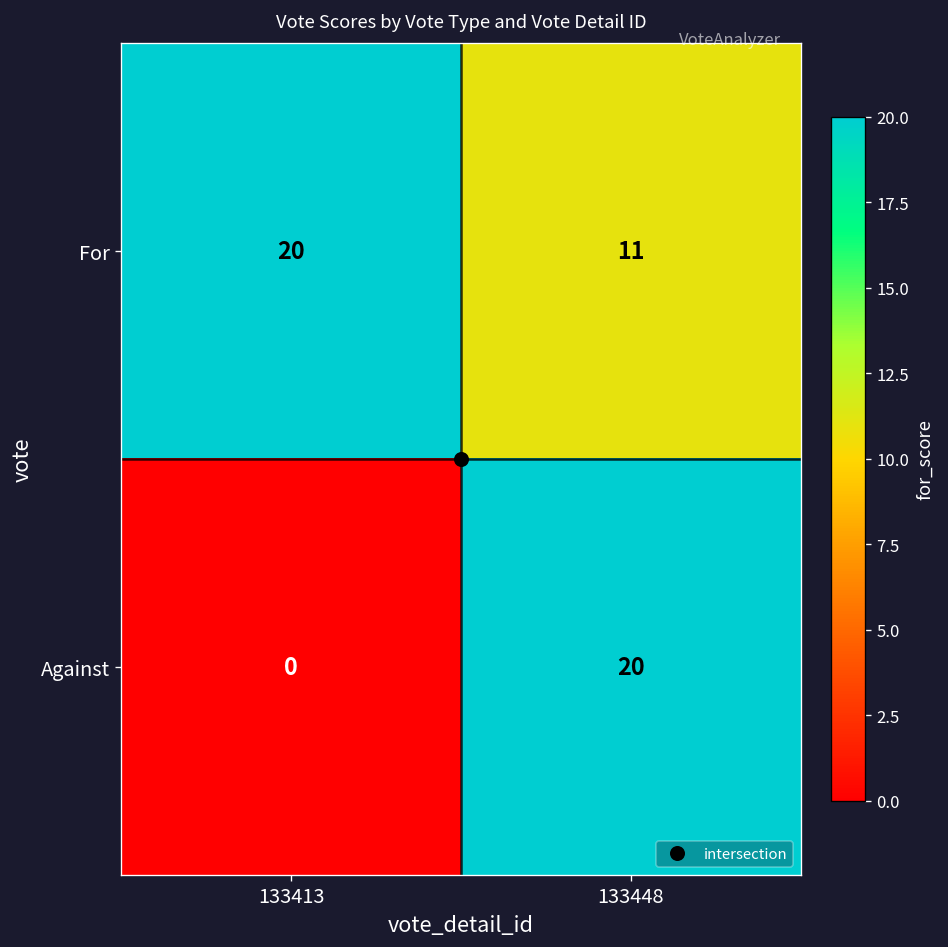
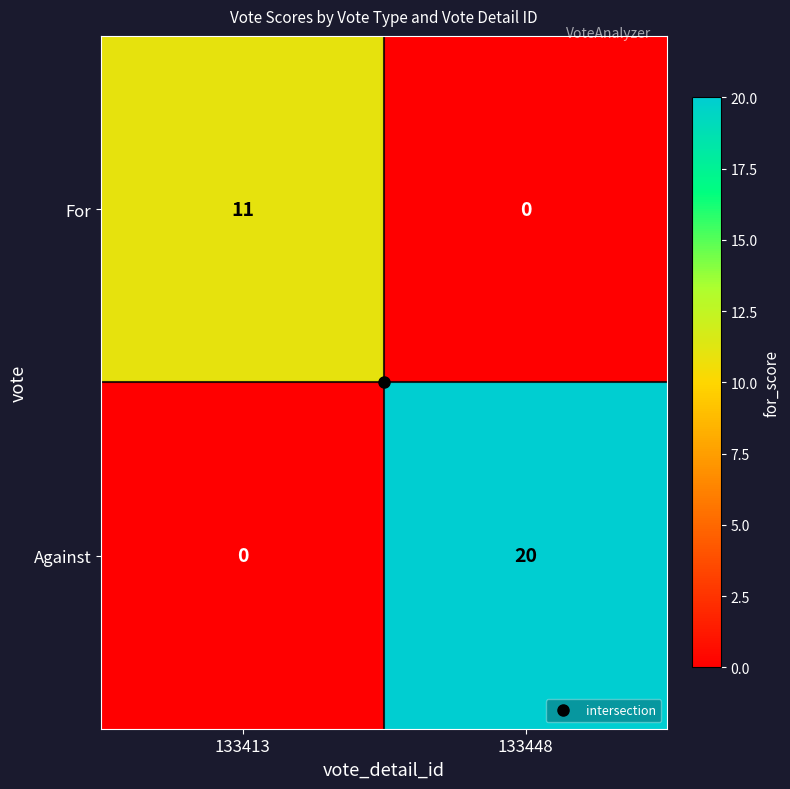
  {
    "For": {
-     "133413": 20,
-     "133448": 11
+     "133413": 11,
+     "133448": 0
    },
    "Against": {
      "133413": 0,
      "133448": 20
    }
  }
